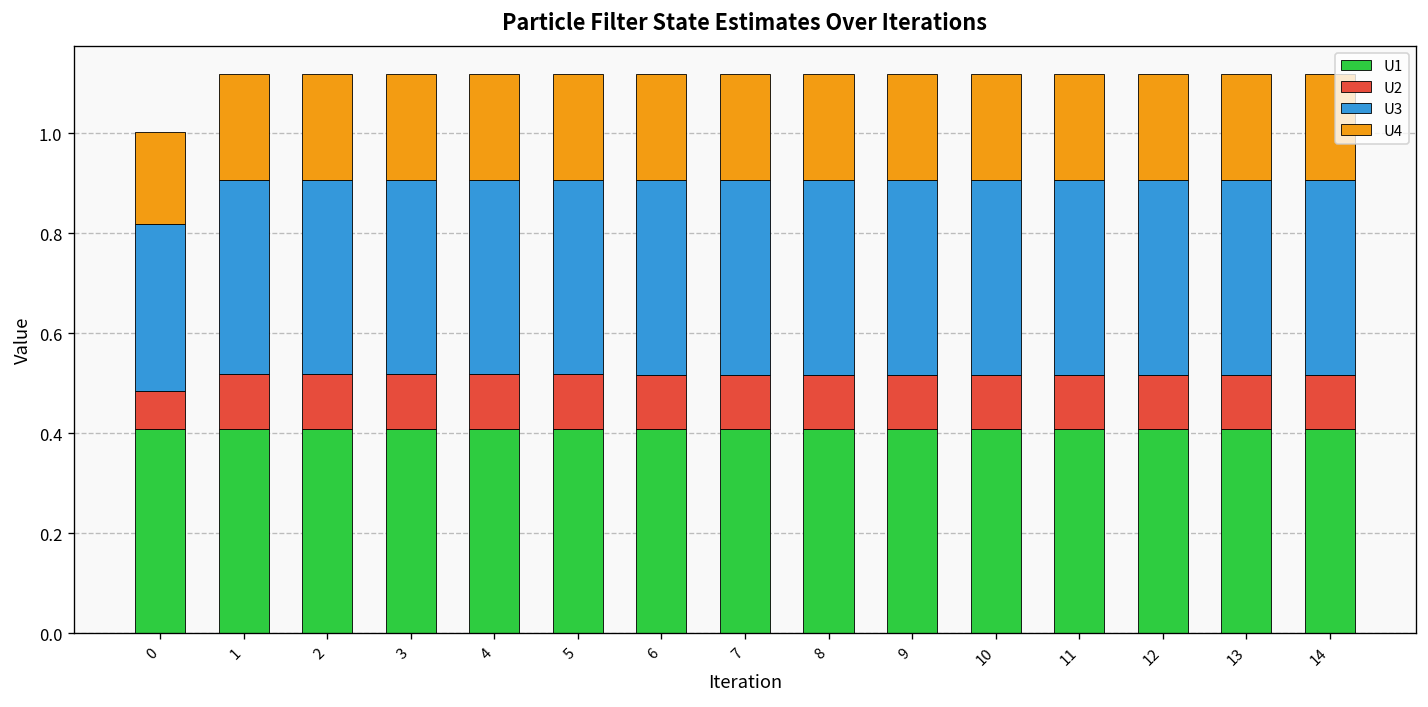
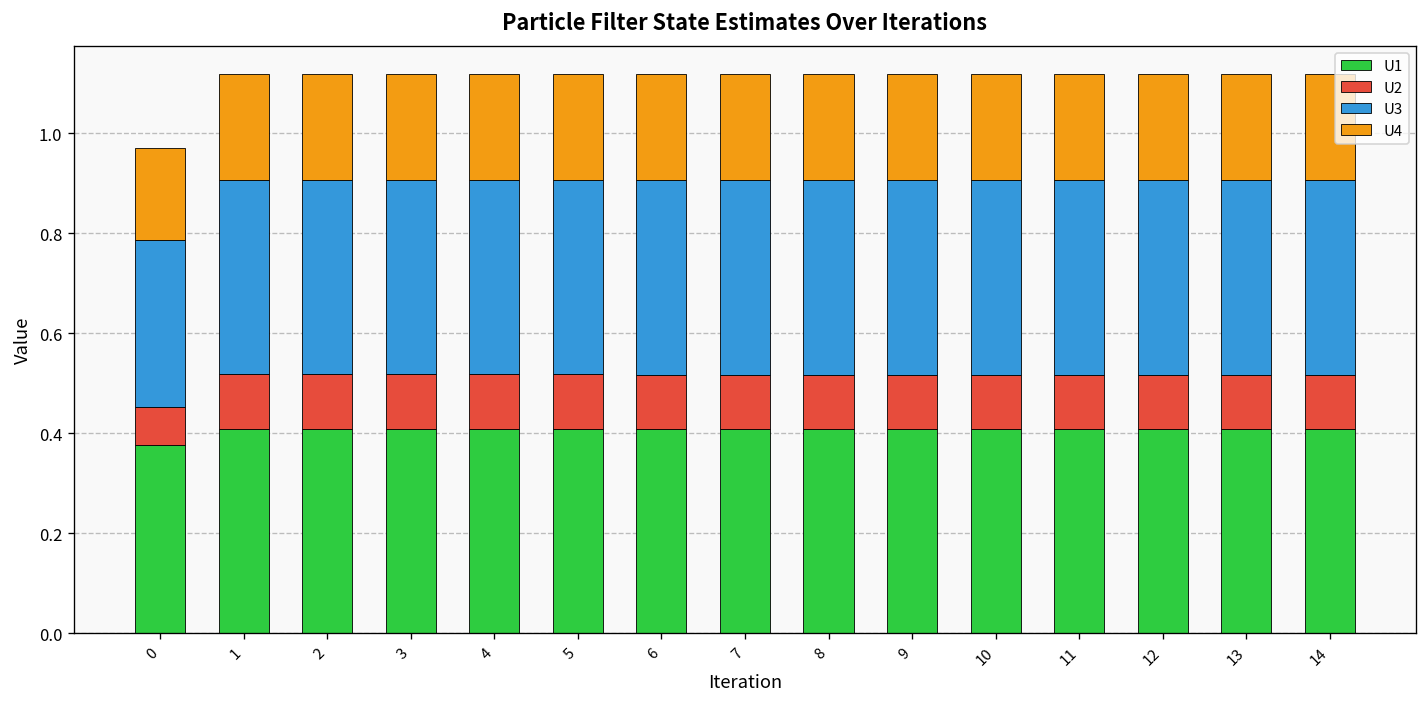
  {
    "U1": {
-     "0": 0.41,
+     "0": 0.38,
      "1": 0.41,
      "2": 0.41,
      "3": 0.41,
      "4": 0.41,
      "5": 0.41,
      "6": 0.41,
      "7": 0.41,
      "8": 0.41,
      "9": 0.41,
      "10": 0.41,
      "11": 0.41,
      "12": 0.41,
      "13": 0.41,
      "14": 0.41
    },
    "U2": {
      "0": 0.08,
      "1": 0.11,
      "2": 0.11,
      "3": 0.11,
      "4": 0.11,
      "5": 0.11,
      "6": 0.11,
      "7": 0.11,
      "8": 0.11,
      "9": 0.11,
      "10": 0.11,
      "11": 0.11,
      "12": 0.11,
      "13": 0.11,
      "14": 0.11
    },
    "U3": {
      "0": 0.33,
      "1": 0.39,
      "2": 0.39,
      "3": 0.39,
      "4": 0.39,
      "5": 0.39,
      "6": 0.39,
      "7": 0.39,
      "8": 0.39,
      "9": 0.39,
      "10": 0.39,
      "11": 0.39,
      "12": 0.39,
      "13": 0.39,
      "14": 0.39
    },
    "U4": {
      "0": 0.18,
      "1": 0.21,
      "2": 0.21,
      "3": 0.21,
      "4": 0.21,
      "5": 0.21,
      "6": 0.21,
      "7": 0.21,
      "8": 0.21,
      "9": 0.21,
      "10": 0.21,
      "11": 0.21,
      "12": 0.21,
      "13": 0.21,
      "14": 0.21
    }
  }
